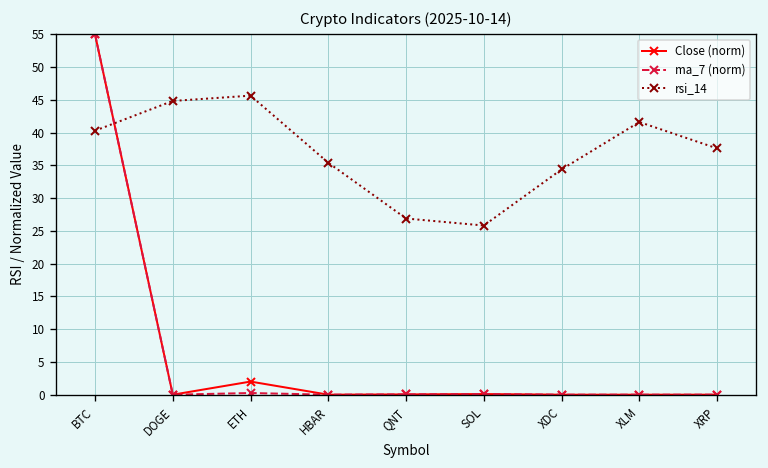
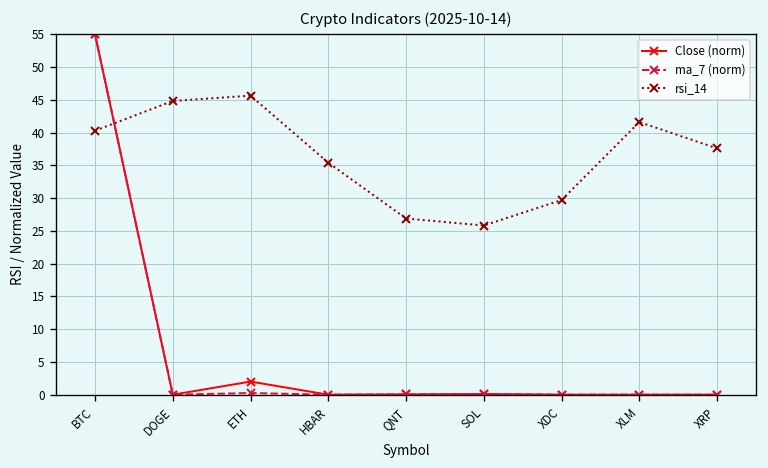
  {
    "Close (norm)": {
      "ETH": 2
    },
    "ma_7 (norm)": {
      "ETH": 0
    },
    "rsi_14": {
      "BTC": 40,
      "DOGE": 45,
      "ETH": 46,
      "HBAR": 35,
      "QNT": 27,
      "SOL": 26,
-     "XDC": 34,
+     "XDC": 30,
      "XLM": 42,
      "XRP": 38
    }
  }
